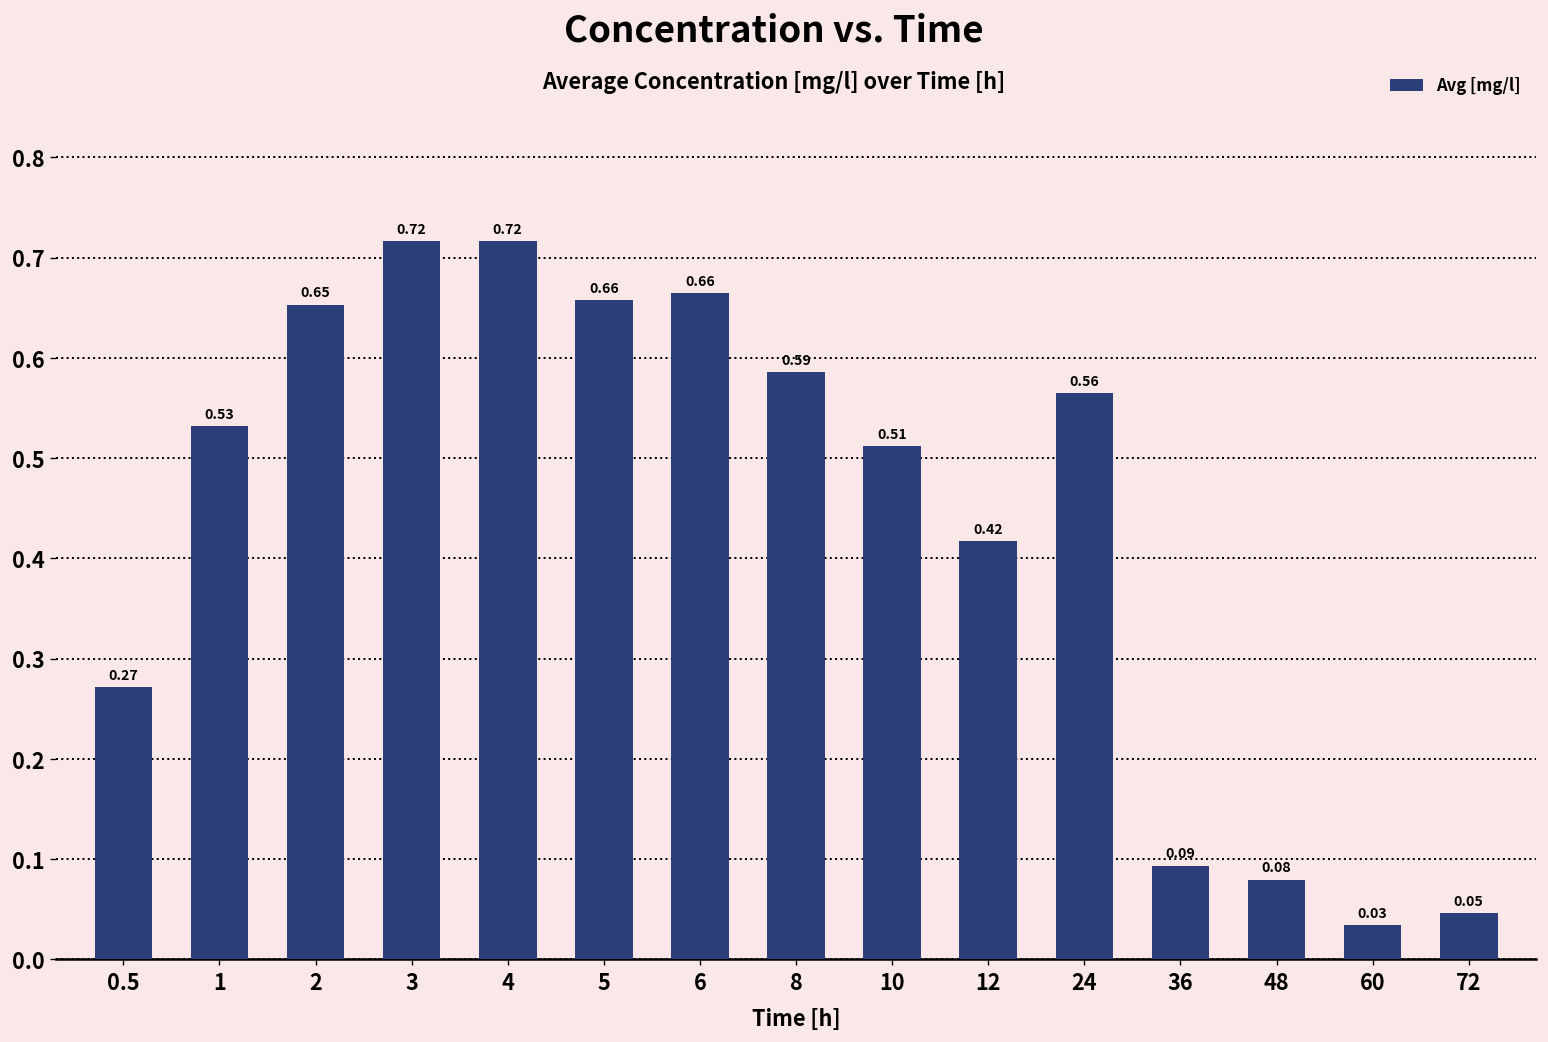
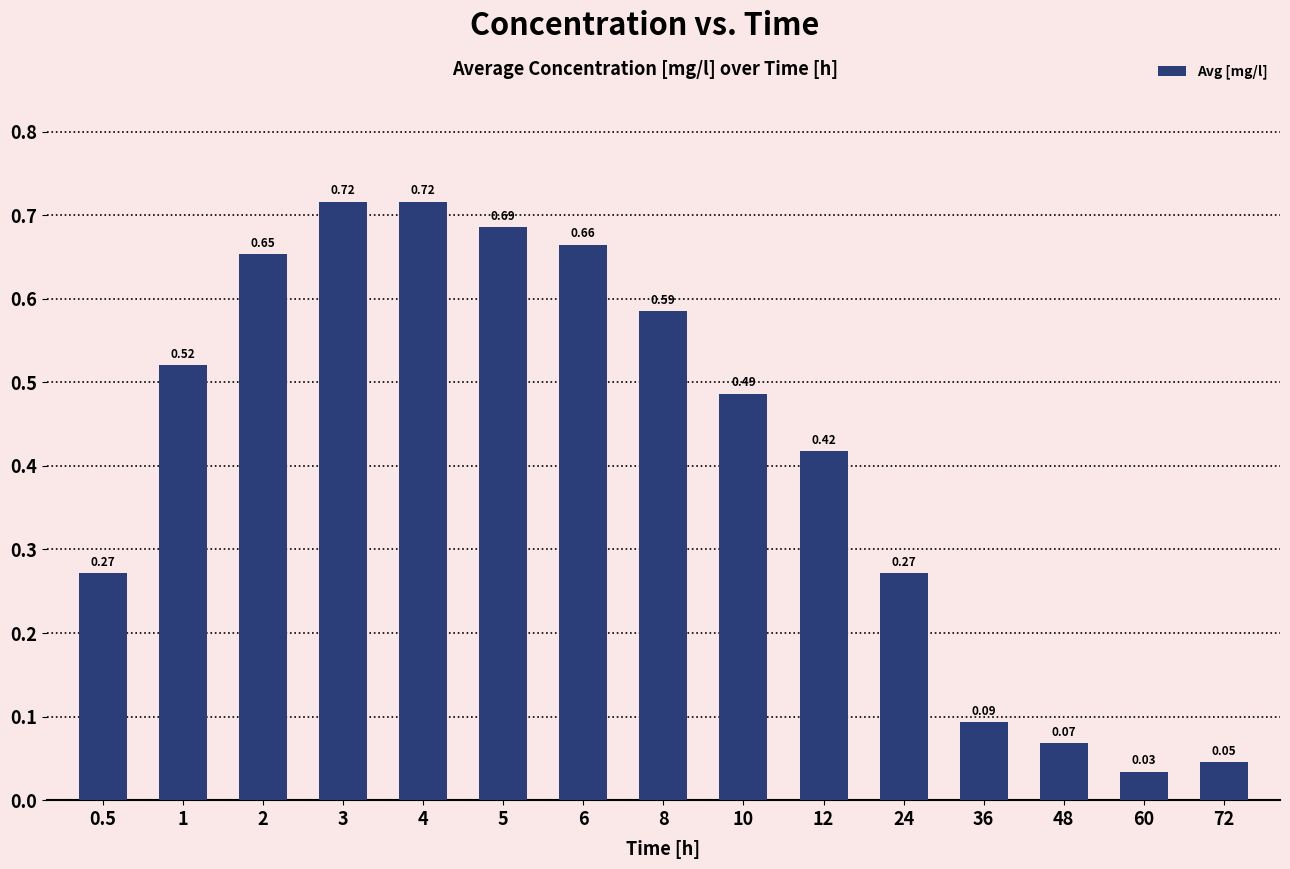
  {
    "0.5": 0.27,
-   "1": 0.53,
+   "1": 0.52,
    "2": 0.65,
    "3": 0.72,
    "4": 0.72,
-   "5": 0.66,
+   "5": 0.69,
    "6": 0.66,
    "8": 0.59,
-   "10": 0.51,
+   "10": 0.49,
    "12": 0.42,
-   "24": 0.56,
+   "24": 0.27,
    "36": 0.09,
-   "48": 0.08,
+   "48": 0.07,
    "60": 0.03,
    "72": 0.05
  }
